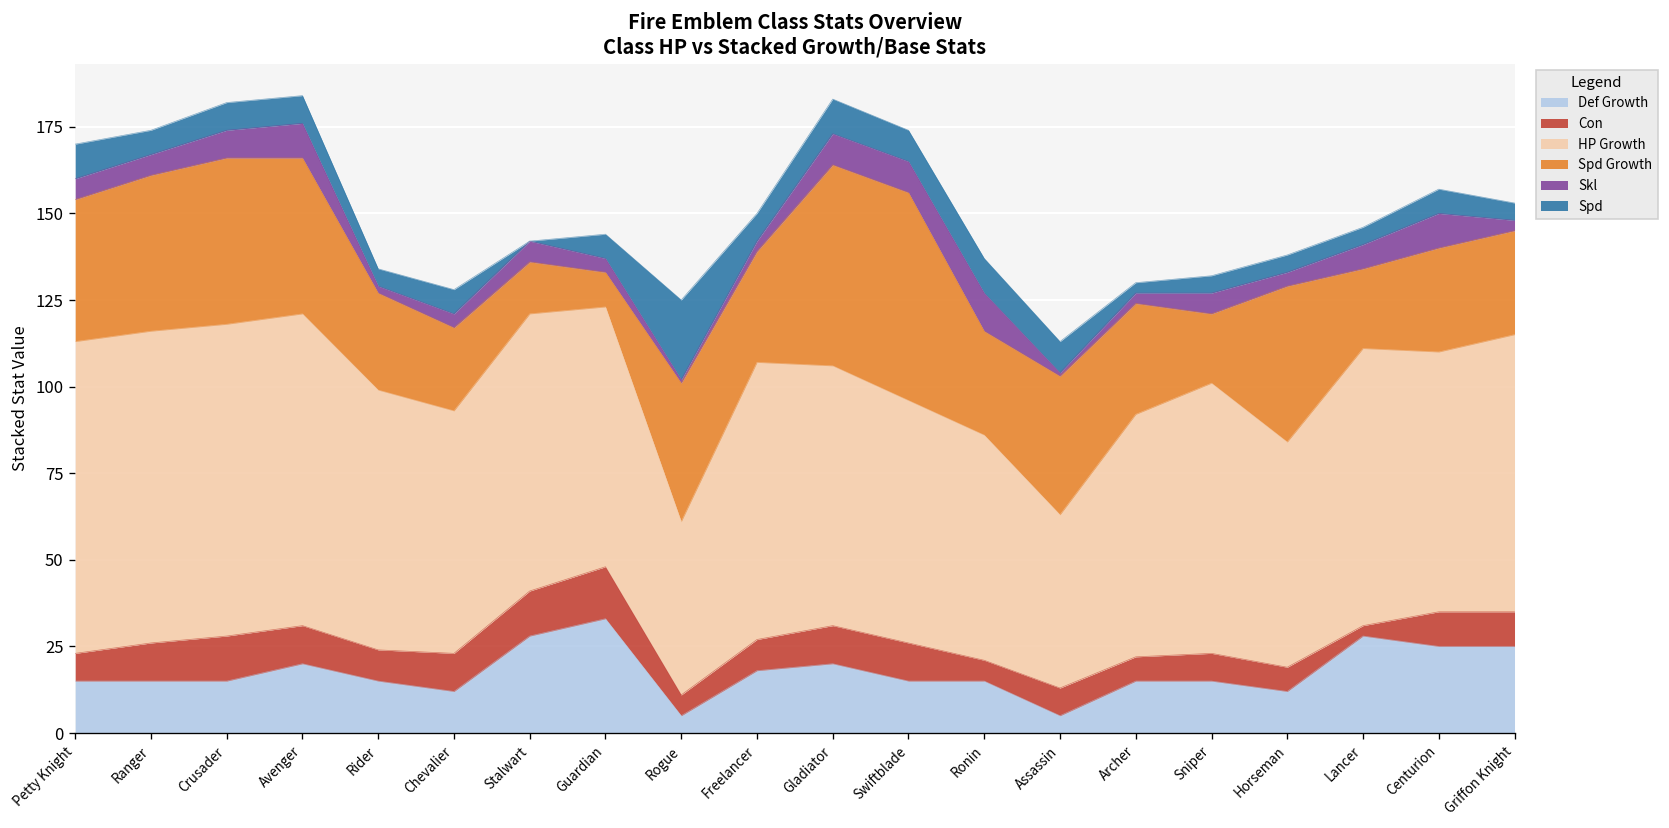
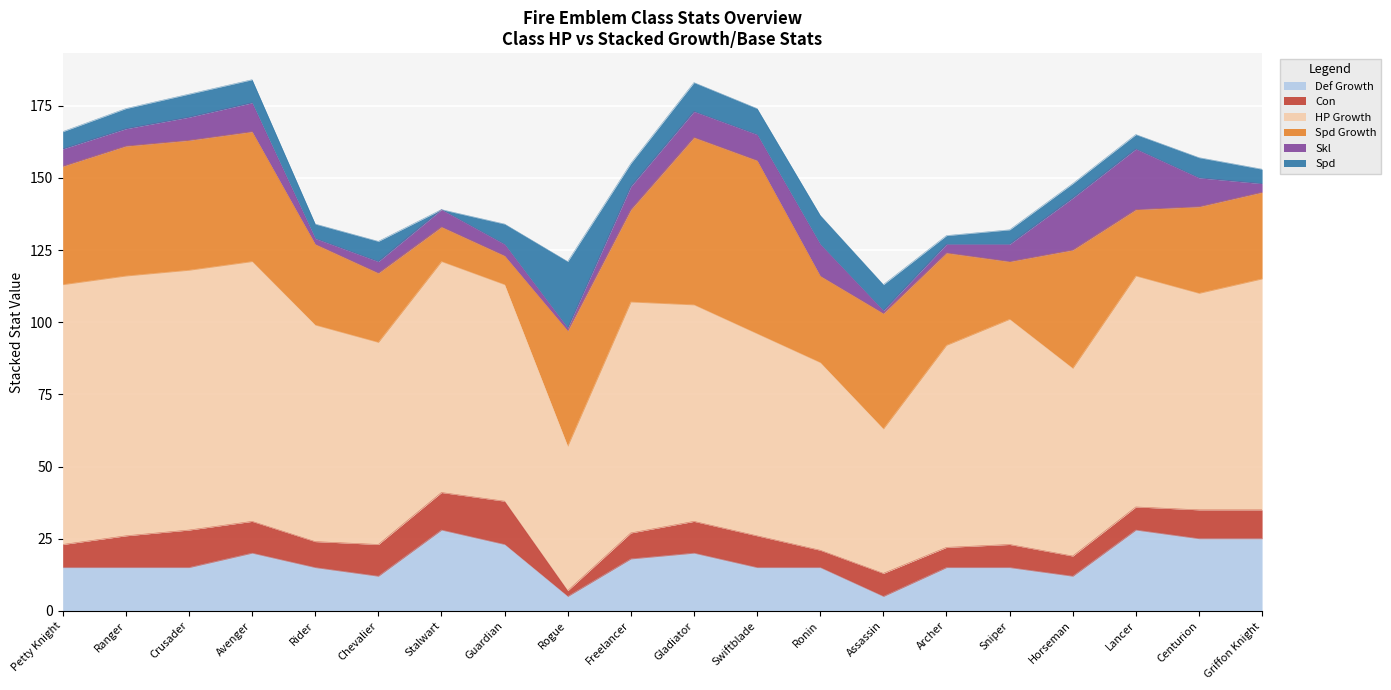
  {
    "Def Growth": {
      "Petty Knight": 15,
      "Ranger": 15,
      "Crusader": 15,
      "Avenger": 20,
      "Rider": 15,
      "Chevalier": 12,
      "Stalwart": 28,
-     "Guardian": 33,
+     "Guardian": 23,
      "Rogue": 5,
      "Freelancer": 18,
      "Gladiator": 20,
      "Swiftblade": 15,
      "Ronin": 15,
      "Assassin": 5,
      "Archer": 15,
      "Sniper": 15,
      "Horseman": 12,
      "Lancer": 28,
      "Centurion": 25,
      "Griffon Knight": 25
    },
    "Con": {
      "Petty Knight": 8,
      "Ranger": 11,
      "Crusader": 13,
      "Avenger": 11,
      "Rider": 9,
      "Chevalier": 11,
      "Stalwart": 13,
      "Guardian": 15,
-     "Rogue": 6,
+     "Rogue": 2,
      "Freelancer": 9,
      "Gladiator": 11,
      "Swiftblade": 11,
      "Ronin": 6,
      "Assassin": 8,
      "Archer": 7,
      "Sniper": 8,
      "Horseman": 7,
-     "Lancer": 3,
+     "Lancer": 8,
      "Centurion": 10,
      "Griffon Knight": 10
    },
    "HP Growth": {
      "Petty Knight": 90,
      "Ranger": 90,
      "Crusader": 90,
      "Avenger": 90,
      "Rider": 75,
      "Chevalier": 70,
      "Stalwart": 80,
      "Guardian": 75,
      "Rogue": 50,
      "Freelancer": 80,
      "Gladiator": 75,
      "Swiftblade": 70,
      "Ronin": 65,
      "Assassin": 50,
      "Archer": 70,
      "Sniper": 78,
      "Horseman": 65,
      "Lancer": 80,
      "Centurion": 75,
      "Griffon Knight": 80
    },
    "Spd Growth": {
      "Petty Knight": 41,
      "Ranger": 45,
-     "Crusader": 48,
+     "Crusader": 45,
      "Avenger": 45,
      "Rider": 28,
      "Chevalier": 24,
-     "Stalwart": 15,
+     "Stalwart": 12,
      "Guardian": 10,
      "Rogue": 40,
      "Freelancer": 32,
      "Gladiator": 58,
      "Swiftblade": 60,
      "Ronin": 30,
      "Assassin": 40,
      "Archer": 32,
      "Sniper": 20,
-     "Horseman": 45,
+     "Horseman": 41,
      "Lancer": 23,
      "Centurion": 30,
      "Griffon Knight": 30
    },
    "Skl": {
      "Petty Knight": 6,
      "Ranger": 6,
      "Crusader": 8,
      "Avenger": 10,
      "Rider": 2,
      "Chevalier": 4,
      "Guardian": 4,
      "Rogue": 1,
-     "Freelancer": 3,
+     "Freelancer": 8,
      "Gladiator": 9,
      "Swiftblade": 9,
      "Ronin": 11,
      "Assassin": 1,
      "Archer": 3,
      "Sniper": 6,
-     "Horseman": 4,
-     "Lancer": 7,
+     "Horseman": 18,
+     "Lancer": 21,
      "Centurion": 10,
      "Griffon Knight": 3
    },
    "Spd": {
-     "Petty Knight": 10,
+     "Petty Knight": 6,
      "Ranger": 7,
      "Crusader": 8,
      "Avenger": 8,
      "Rider": 5,
      "Chevalier": 7,
      "Guardian": 7,
      "Rogue": 23,
      "Freelancer": 8,
      "Gladiator": 10,
      "Swiftblade": 9,
      "Ronin": 10,
      "Assassin": 9,
      "Archer": 3,
      "Sniper": 5,
      "Horseman": 5,
      "Lancer": 5,
      "Centurion": 7,
      "Griffon Knight": 5
    }
  }
